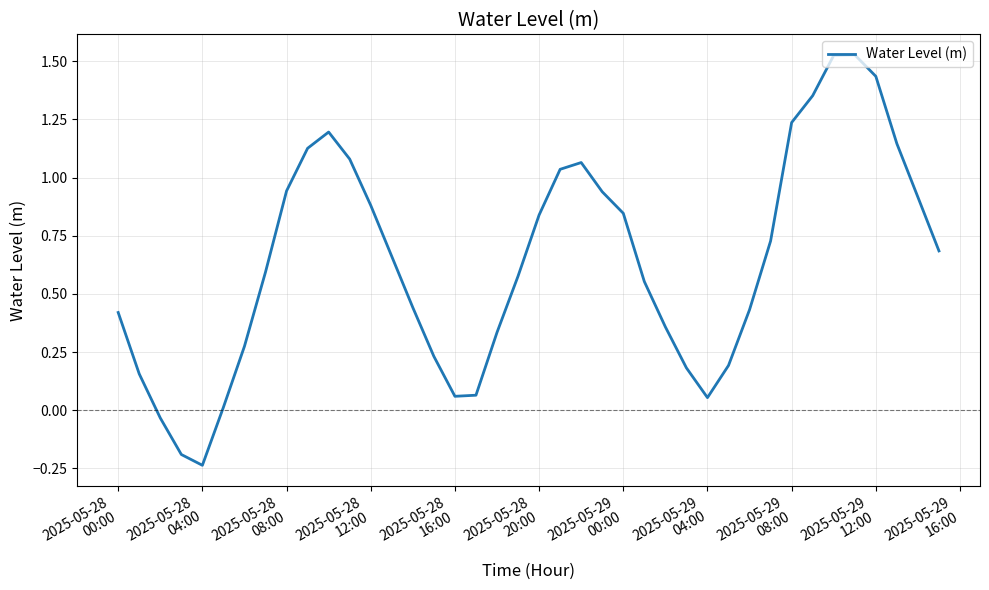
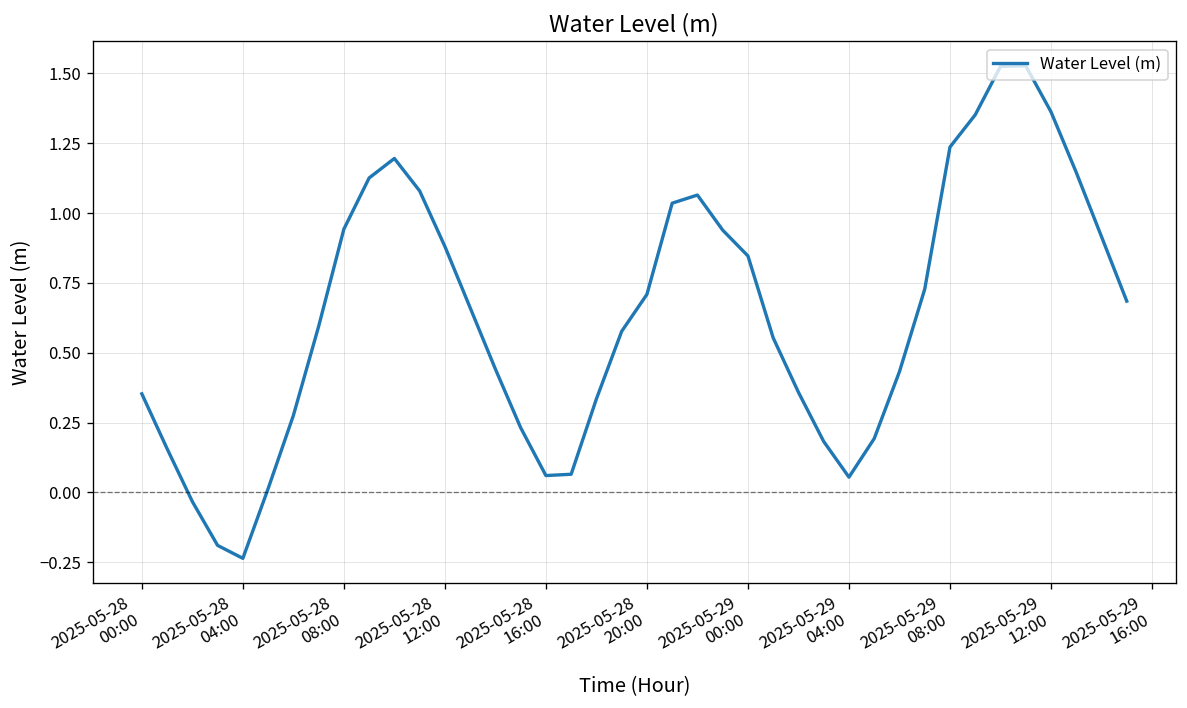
  {
-   "2025-05-28 00:00": 0.42,
+   "2025-05-28 00:00": 0.35,
    "2025-05-28 04:00": -0.24,
    "2025-05-28 08:00": 0.94,
    "2025-05-28 12:00": 0.88,
    "2025-05-28 16:00": 0.06,
-   "2025-05-28 20:00": 0.84,
+   "2025-05-28 20:00": 0.71,
    "2025-05-29 00:00": 0.85,
    "2025-05-29 04:00": 0.05,
    "2025-05-29 08:00": 1.24,
-   "2025-05-29 12:00": 1.44
+   "2025-05-29 12:00": 1.36
  }
